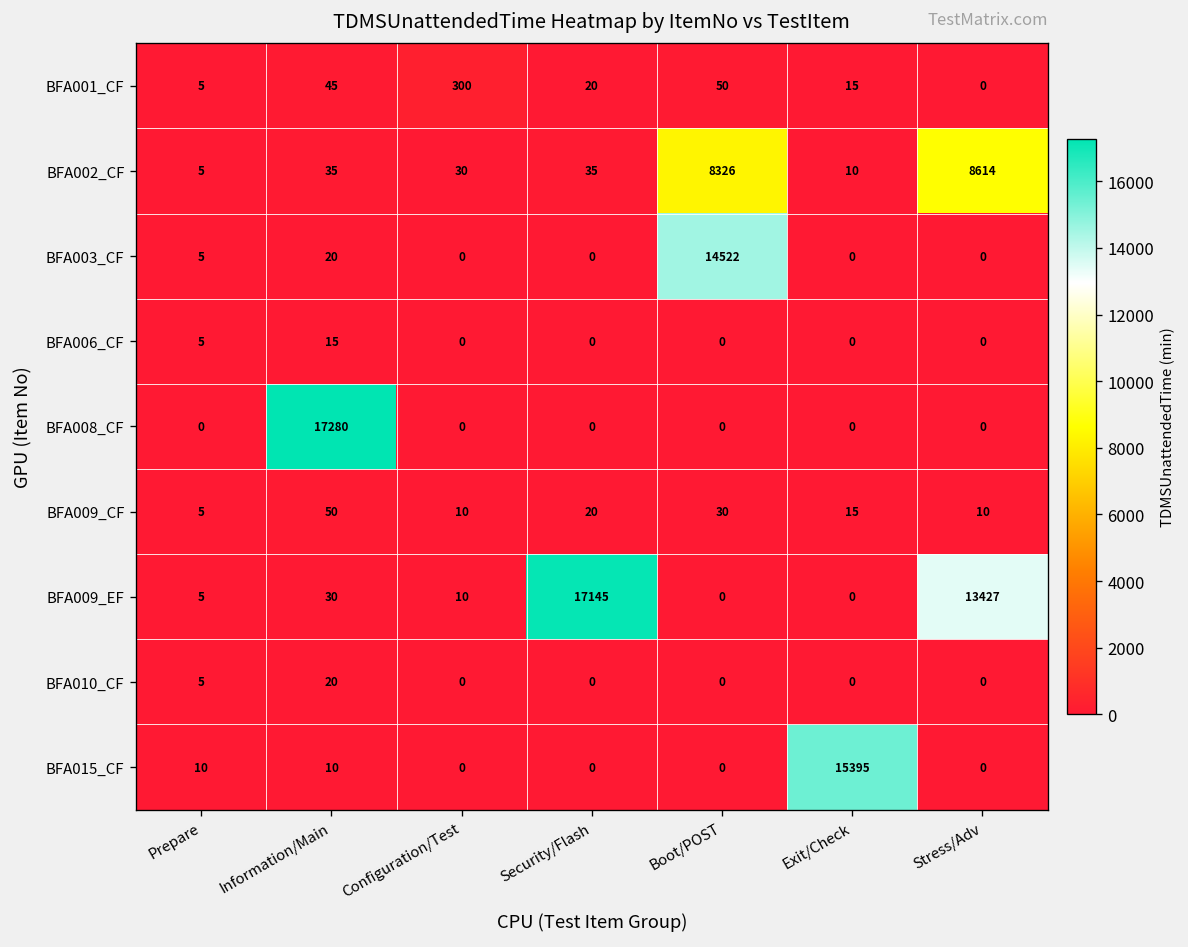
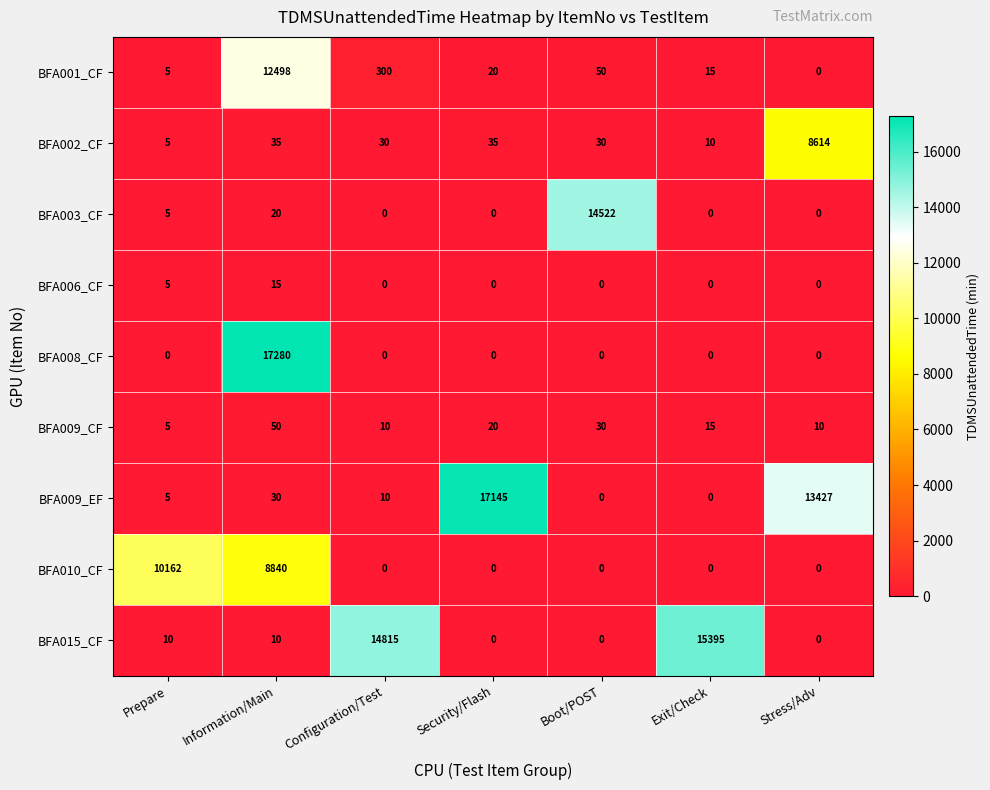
  {
    "BFA001_CF": {
      "Prepare": 5,
-     "Information/Main": 45,
+     "Information/Main": 12498,
      "Configuration/Test": 300,
      "Security/Flash": 20,
      "Boot/POST": 50,
      "Exit/Check": 15,
      "Stress/Adv": 0
    },
    "BFA002_CF": {
      "Prepare": 5,
      "Information/Main": 35,
      "Configuration/Test": 30,
      "Security/Flash": 35,
-     "Boot/POST": 8326,
+     "Boot/POST": 30,
      "Exit/Check": 10,
      "Stress/Adv": 8614
    },
    "BFA003_CF": {
      "Prepare": 5,
      "Information/Main": 20,
      "Configuration/Test": 0,
      "Security/Flash": 0,
      "Boot/POST": 14522,
      "Exit/Check": 0,
      "Stress/Adv": 0
    },
    "BFA006_CF": {
      "Prepare": 5,
      "Information/Main": 15,
      "Configuration/Test": 0,
      "Security/Flash": 0,
      "Boot/POST": 0,
      "Exit/Check": 0,
      "Stress/Adv": 0
    },
    "BFA008_CF": {
      "Prepare": 0,
      "Information/Main": 17280,
      "Configuration/Test": 0,
      "Security/Flash": 0,
      "Boot/POST": 0,
      "Exit/Check": 0,
      "Stress/Adv": 0
    },
    "BFA009_CF": {
      "Prepare": 5,
      "Information/Main": 50,
      "Configuration/Test": 10,
      "Security/Flash": 20,
      "Boot/POST": 30,
      "Exit/Check": 15,
      "Stress/Adv": 10
    },
    "BFA009_EF": {
      "Prepare": 5,
      "Information/Main": 30,
      "Configuration/Test": 10,
      "Security/Flash": 17145,
      "Boot/POST": 0,
      "Exit/Check": 0,
      "Stress/Adv": 13427
    },
    "BFA010_CF": {
-     "Prepare": 5,
-     "Information/Main": 20,
+     "Prepare": 10162,
+     "Information/Main": 8840,
      "Configuration/Test": 0,
      "Security/Flash": 0,
      "Boot/POST": 0,
      "Exit/Check": 0,
      "Stress/Adv": 0
    },
    "BFA015_CF": {
      "Prepare": 10,
      "Information/Main": 10,
-     "Configuration/Test": 0,
+     "Configuration/Test": 14815,
      "Security/Flash": 0,
      "Boot/POST": 0,
      "Exit/Check": 15395,
      "Stress/Adv": 0
    }
  }
